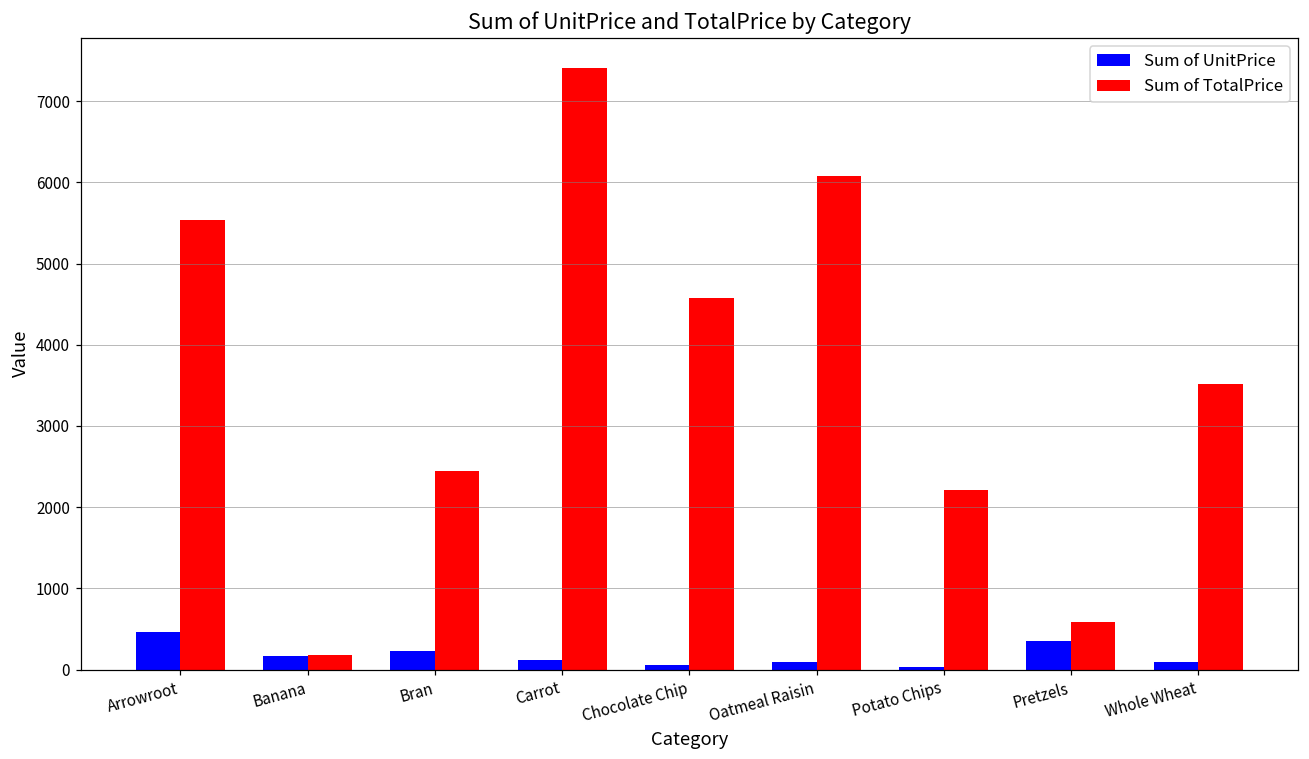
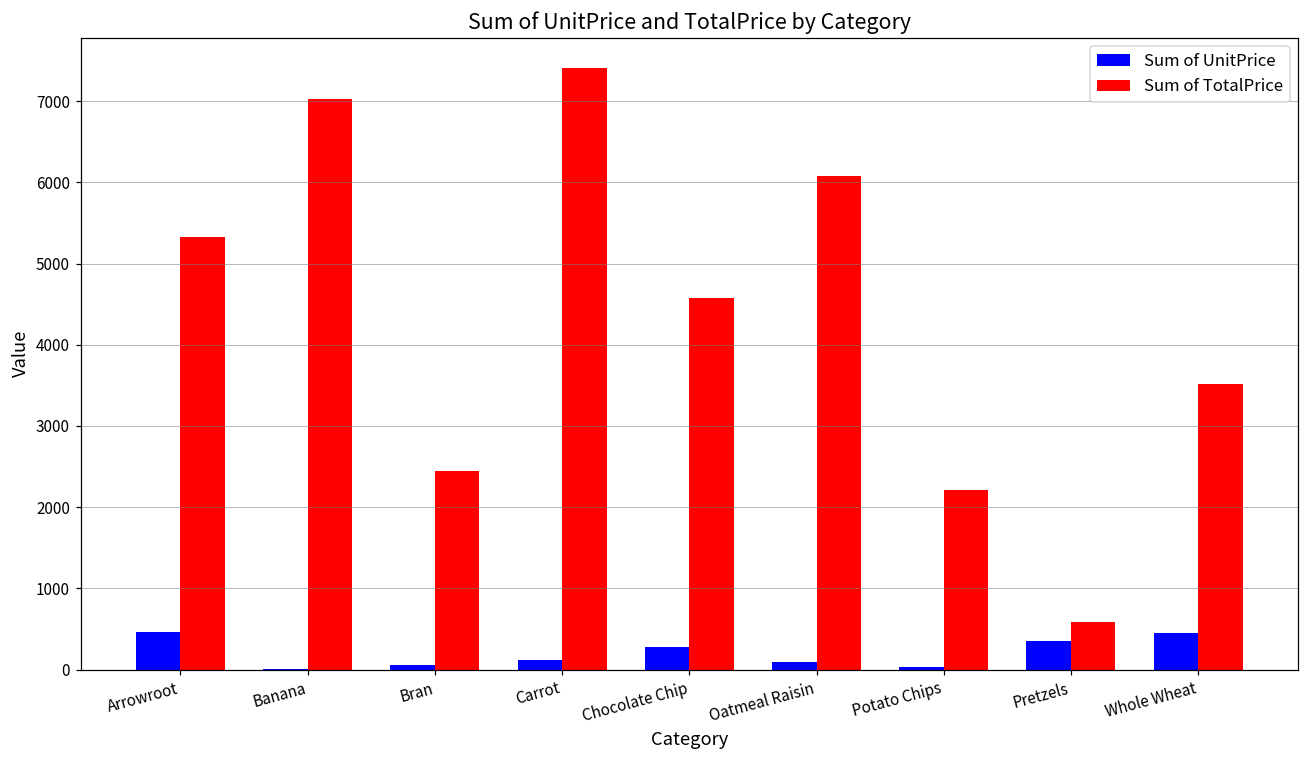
  {
    "Sum of UnitPrice": {
      "Arrowroot": 500,
-     "Banana": 200,
-     "Bran": 200,
+     "Banana": 0,
+     "Bran": 100,
      "Carrot": 100,
-     "Chocolate Chip": 100,
+     "Chocolate Chip": 300,
      "Oatmeal Raisin": 100,
      "Potato Chips": 0,
      "Pretzels": 300,
-     "Whole Wheat": 100
+     "Whole Wheat": 400
    },
    "Sum of TotalPrice": {
-     "Arrowroot": 5500,
-     "Banana": 200,
+     "Arrowroot": 5300,
+     "Banana": 7000,
      "Bran": 2400,
      "Carrot": 7400,
      "Chocolate Chip": 4600,
      "Oatmeal Raisin": 6100,
      "Potato Chips": 2200,
      "Pretzels": 600,
      "Whole Wheat": 3500
    }
  }
